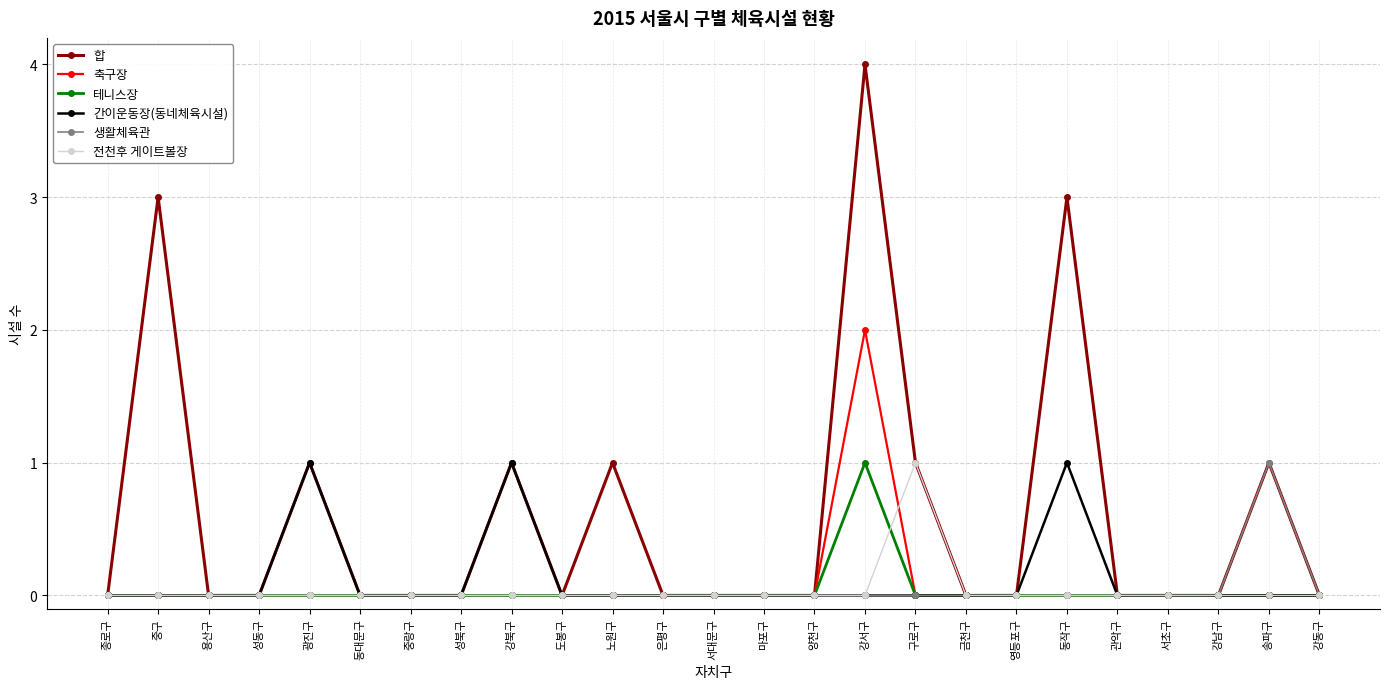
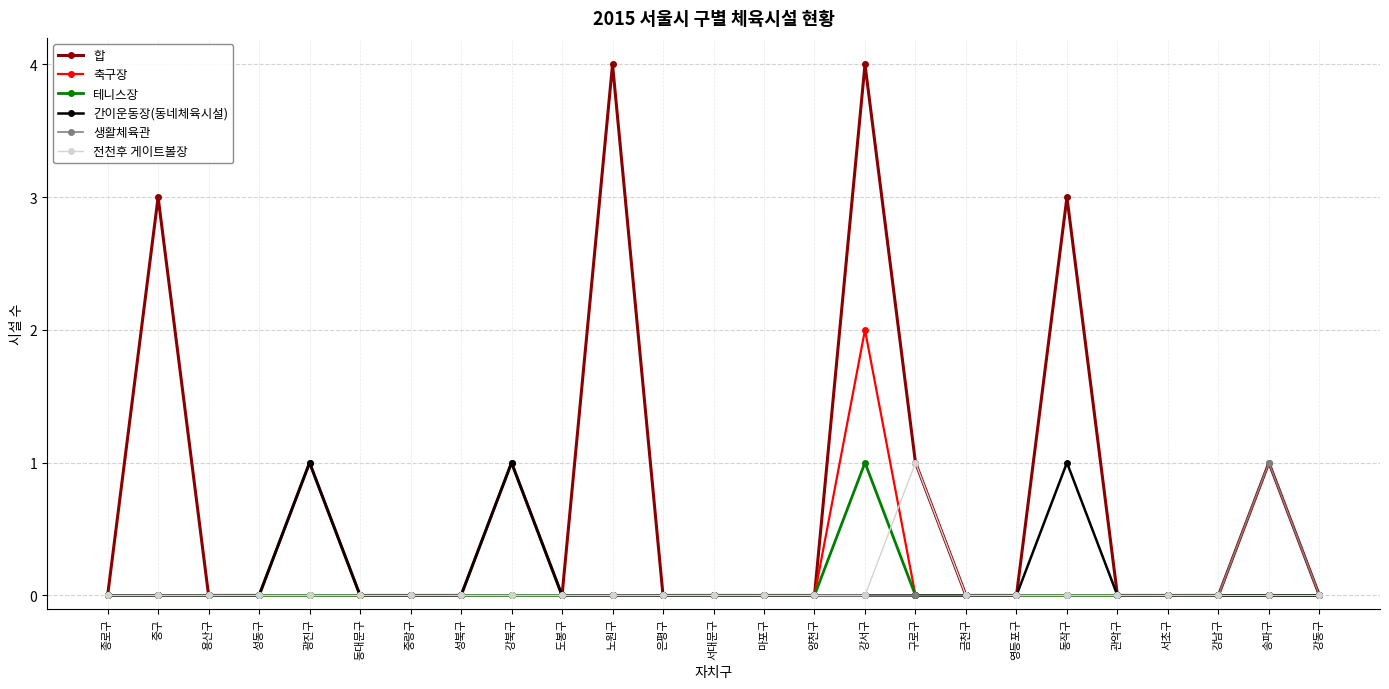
  {
    "합": {
      "중구": 3,
-     "노원구": 1,
+     "노원구": 4,
      "강서구": 4,
      "동작구": 3
    },
    "축구장": {
      "강서구": 2
    },
    "테니스장": {
      "강서구": 1
    },
    "간이운동장(동네체육시설)": {
      "동작구": 1
    }
  }
